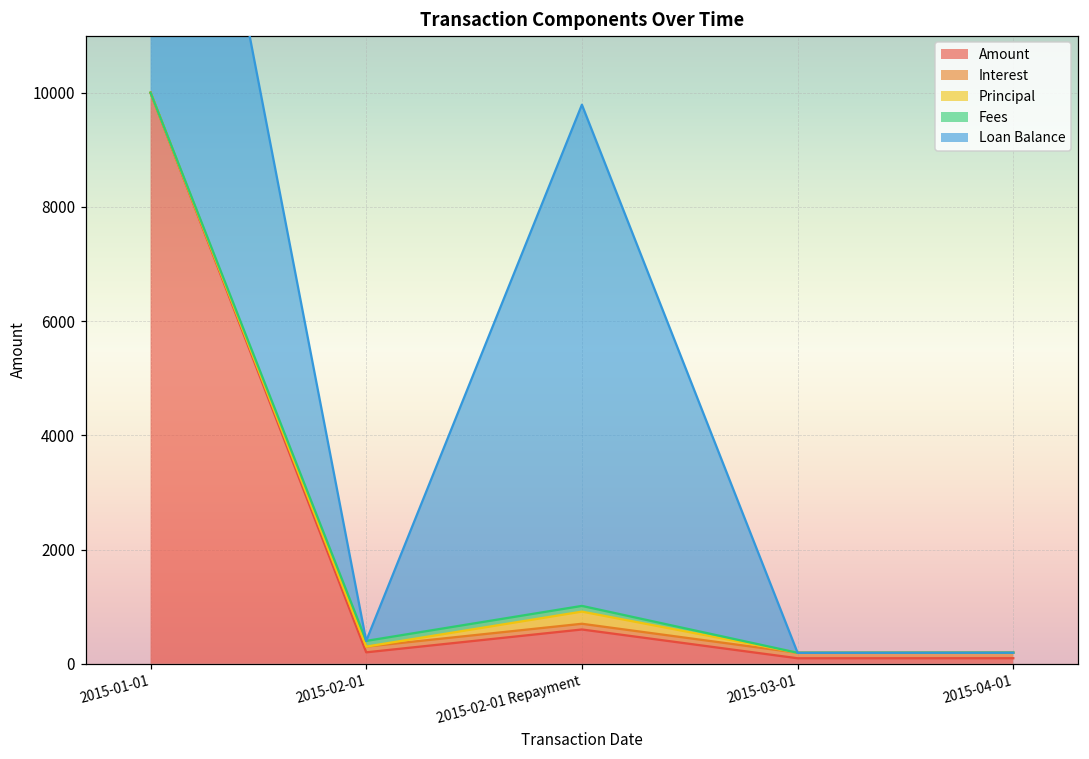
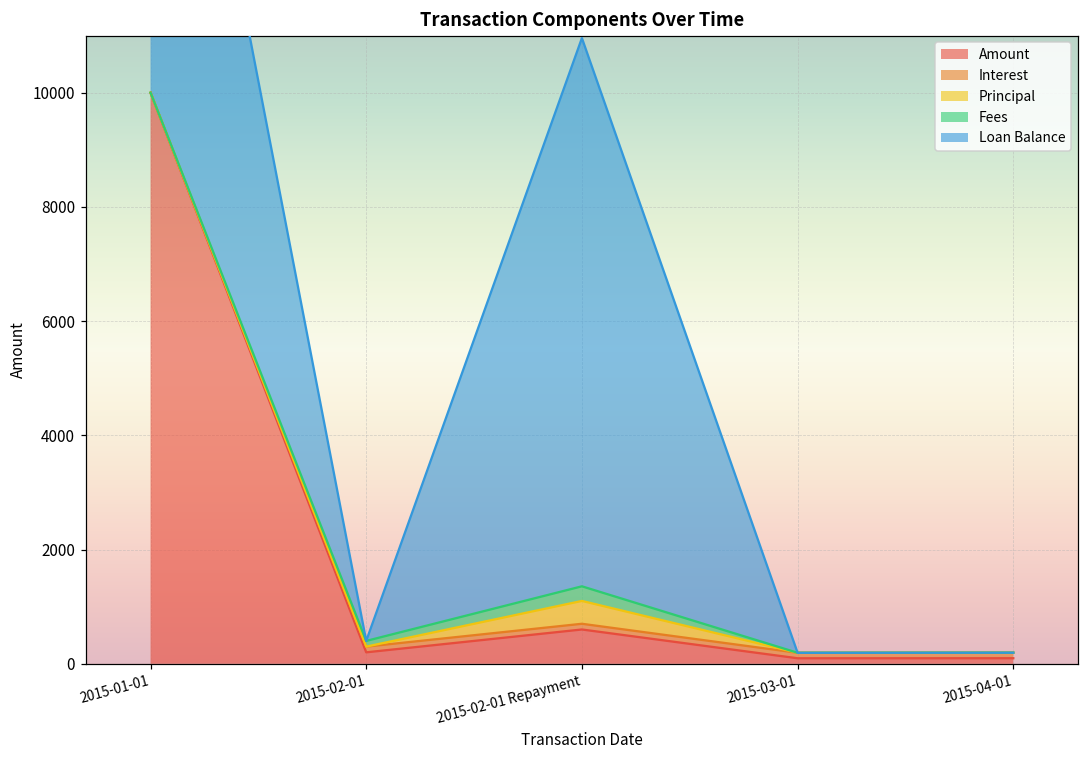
  {
    "Principal": {
-     "2015-02-01 Repayment": 200
+     "2015-02-01 Repayment": 400
    },
    "Fees": {
-     "2015-02-01 Repayment": 100
+     "2015-02-01 Repayment": 300
    },
    "Loan Balance": {
-     "2015-02-01 Repayment": 8800
+     "2015-02-01 Repayment": 9600
    }
  }
